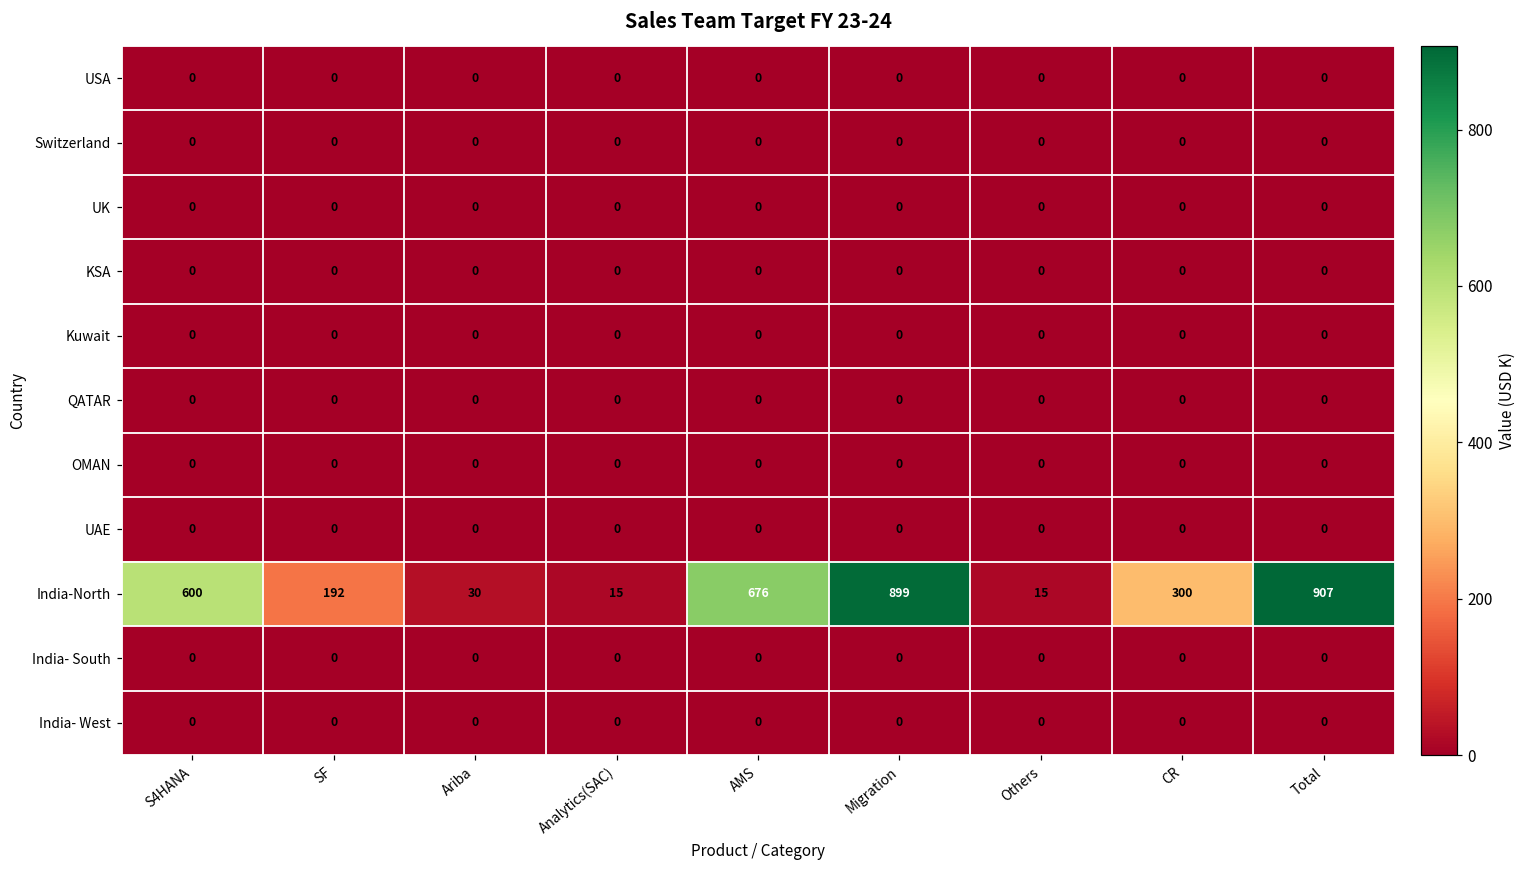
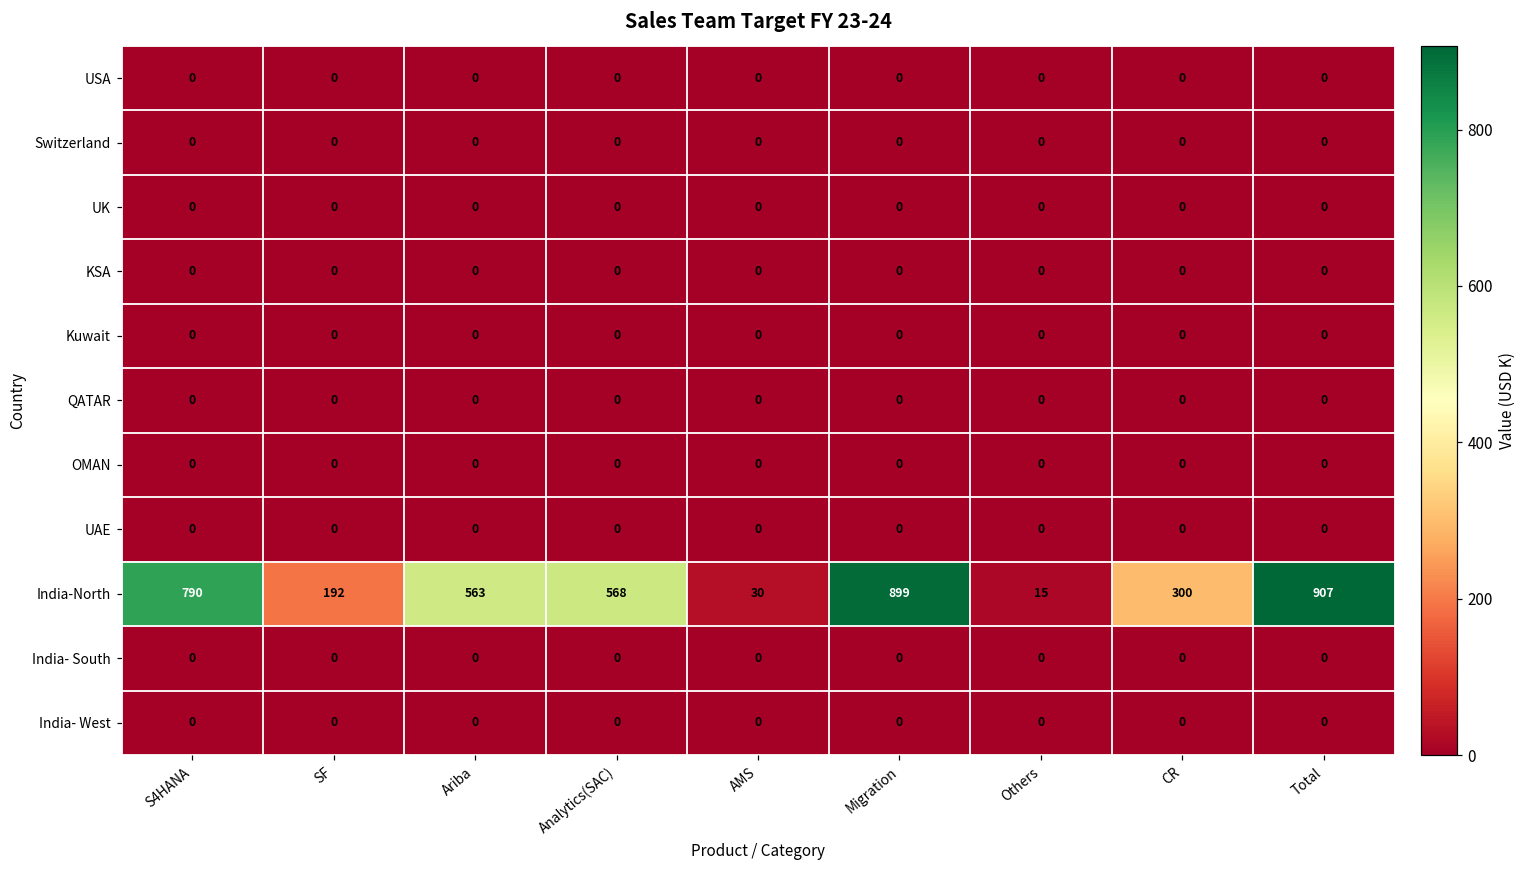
  {
    "USA": {
      "S4HANA": 0,
      "SF": 0,
      "Ariba": 0,
      "Analytics(SAC)": 0,
      "AMS": 0,
      "Migration": 0,
      "Others": 0,
      "CR": 0,
      "Total": 0
    },
    "Switzerland": {
      "S4HANA": 0,
      "SF": 0,
      "Ariba": 0,
      "Analytics(SAC)": 0,
      "AMS": 0,
      "Migration": 0,
      "Others": 0,
      "CR": 0,
      "Total": 0
    },
    "UK": {
      "S4HANA": 0,
      "SF": 0,
      "Ariba": 0,
      "Analytics(SAC)": 0,
      "AMS": 0,
      "Migration": 0,
      "Others": 0,
      "CR": 0,
      "Total": 0
    },
    "KSA": {
      "S4HANA": 0,
      "SF": 0,
      "Ariba": 0,
      "Analytics(SAC)": 0,
      "AMS": 0,
      "Migration": 0,
      "Others": 0,
      "CR": 0,
      "Total": 0
    },
    "Kuwait": {
      "S4HANA": 0,
      "SF": 0,
      "Ariba": 0,
      "Analytics(SAC)": 0,
      "AMS": 0,
      "Migration": 0,
      "Others": 0,
      "CR": 0,
      "Total": 0
    },
    "QATAR": {
      "S4HANA": 0,
      "SF": 0,
      "Ariba": 0,
      "Analytics(SAC)": 0,
      "AMS": 0,
      "Migration": 0,
      "Others": 0,
      "CR": 0,
      "Total": 0
    },
    "OMAN": {
      "S4HANA": 0,
      "SF": 0,
      "Ariba": 0,
      "Analytics(SAC)": 0,
      "AMS": 0,
      "Migration": 0,
      "Others": 0,
      "CR": 0,
      "Total": 0
    },
    "UAE": {
      "S4HANA": 0,
      "SF": 0,
      "Ariba": 0,
      "Analytics(SAC)": 0,
      "AMS": 0,
      "Migration": 0,
      "Others": 0,
      "CR": 0,
      "Total": 0
    },
    "India-North": {
-     "S4HANA": 600,
+     "S4HANA": 790,
      "SF": 192,
-     "Ariba": 30,
-     "Analytics(SAC)": 15,
-     "AMS": 676,
+     "Ariba": 563,
+     "Analytics(SAC)": 568,
+     "AMS": 30,
      "Migration": 899,
      "Others": 15,
      "CR": 300,
      "Total": 907
    },
    "India- South": {
      "S4HANA": 0,
      "SF": 0,
      "Ariba": 0,
      "Analytics(SAC)": 0,
      "AMS": 0,
      "Migration": 0,
      "Others": 0,
      "CR": 0,
      "Total": 0
    },
    "India- West": {
      "S4HANA": 0,
      "SF": 0,
      "Ariba": 0,
      "Analytics(SAC)": 0,
      "AMS": 0,
      "Migration": 0,
      "Others": 0,
      "CR": 0,
      "Total": 0
    }
  }
